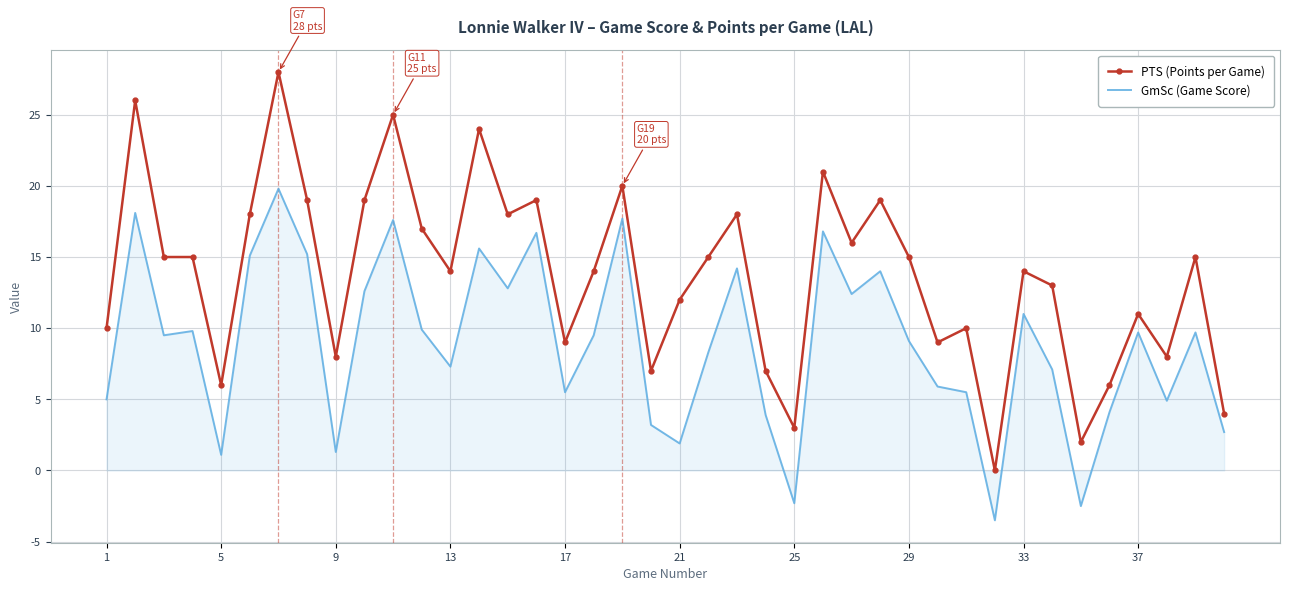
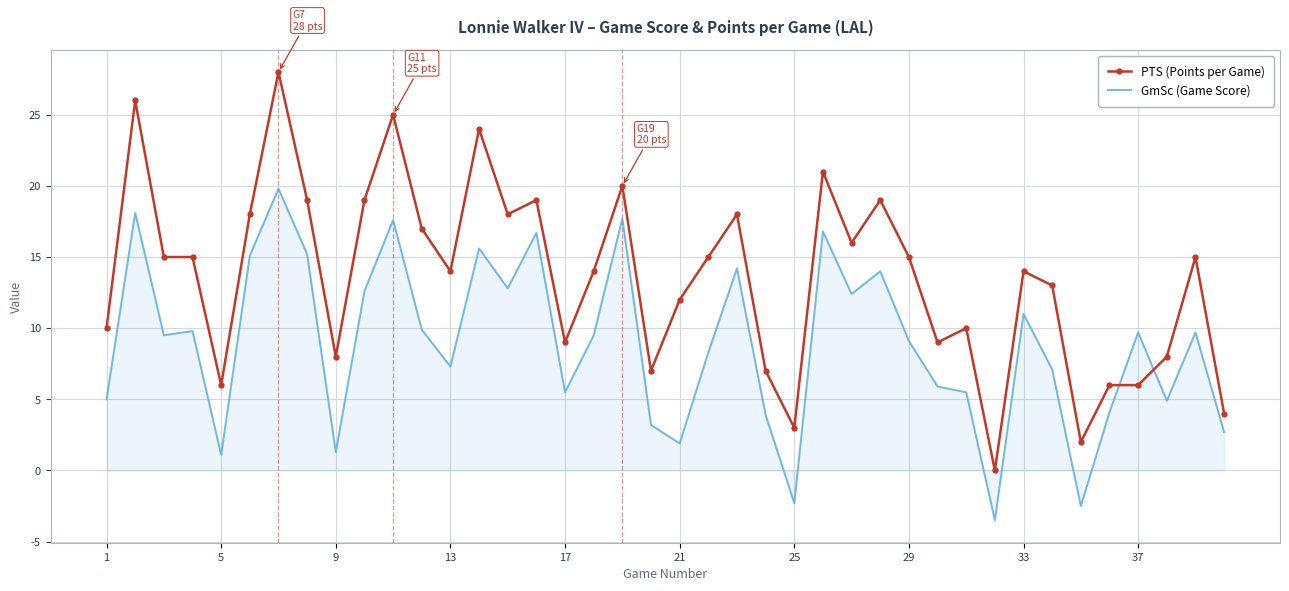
  {
    "PTS (Points per Game)": {
      "1": 10,
      "5": 6,
      "9": 8,
      "13": 14,
      "17": 9,
      "21": 12,
      "25": 3,
      "29": 15,
      "33": 14,
-     "37": 11
+     "37": 6
    }
  }
